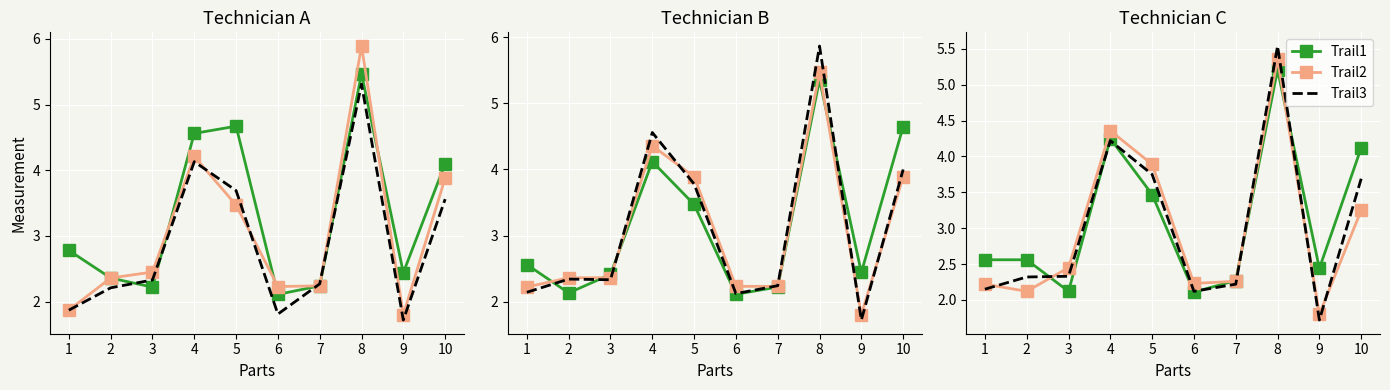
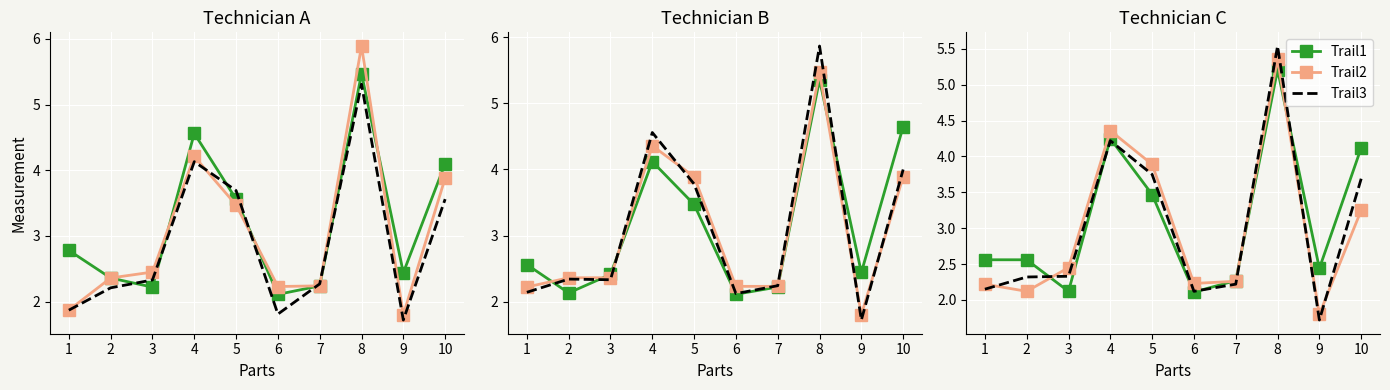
  {
    "Technician A": {
      "Trail1": {
        "1": 2.8,
        "3": 2.2,
        "4": 4.6,
-       "5": 4.7,
+       "5": 3.6,
        "6": 2.1,
        "8": 5.5,
        "9": 2.4,
        "10": 4.1
      },
      "Trail2": {
        "3": 2.5,
        "4": 4.2,
        "5": 3.5,
        "6": 2.2,
        "8": 5.9,
        "9": 1.8,
        "10": 3.9
      },
      "Trail3": {
        "2": 2.2,
        "3": 2.3,
        "4": 4.1,
        "5": 3.7,
        "6": 1.8,
        "8": 5.3,
        "9": 1.7,
        "10": 3.6
      }
    },
    "Technician B": {
      "Trail1": {
        "1": 2.6,
        "2": 2.1,
        "3": 2.4,
        "4": 4.1,
        "5": 3.5,
        "8": 5.4,
        "9": 2.4,
        "10": 4.7
      },
      "Trail2": {
        "1": 2.2,
        "4": 4.4,
        "5": 3.9,
        "6": 2.2,
        "8": 5.5,
        "9": 1.8,
        "10": 3.9
      },
      "Trail3": {
        "1": 2.1,
        "4": 4.6,
        "5": 3.8,
        "8": 5.9,
        "9": 1.7,
        "10": 4.0
      }
    },
    "Technician C": {
      "Trail1": {
        "1": 2.6,
        "2": 2.6,
        "3": 2.1,
        "5": 3.5,
        "8": 5.2,
        "9": 2.4,
        "10": 4.1
      },
      "Trail2": {
        "1": 2.2,
        "2": 2.1,
        "3": 2.5,
        "4": 4.4,
        "5": 3.9,
        "6": 2.2,
        "8": 5.4,
        "9": 1.8,
        "10": 3.3
      },
      "Trail3": {
        "1": 2.2,
        "2": 2.3,
        "3": 2.3,
        "5": 3.8,
        "7": 2.2,
        "8": 5.5,
        "9": 1.7,
        "10": 3.7
      }
    }
  }
